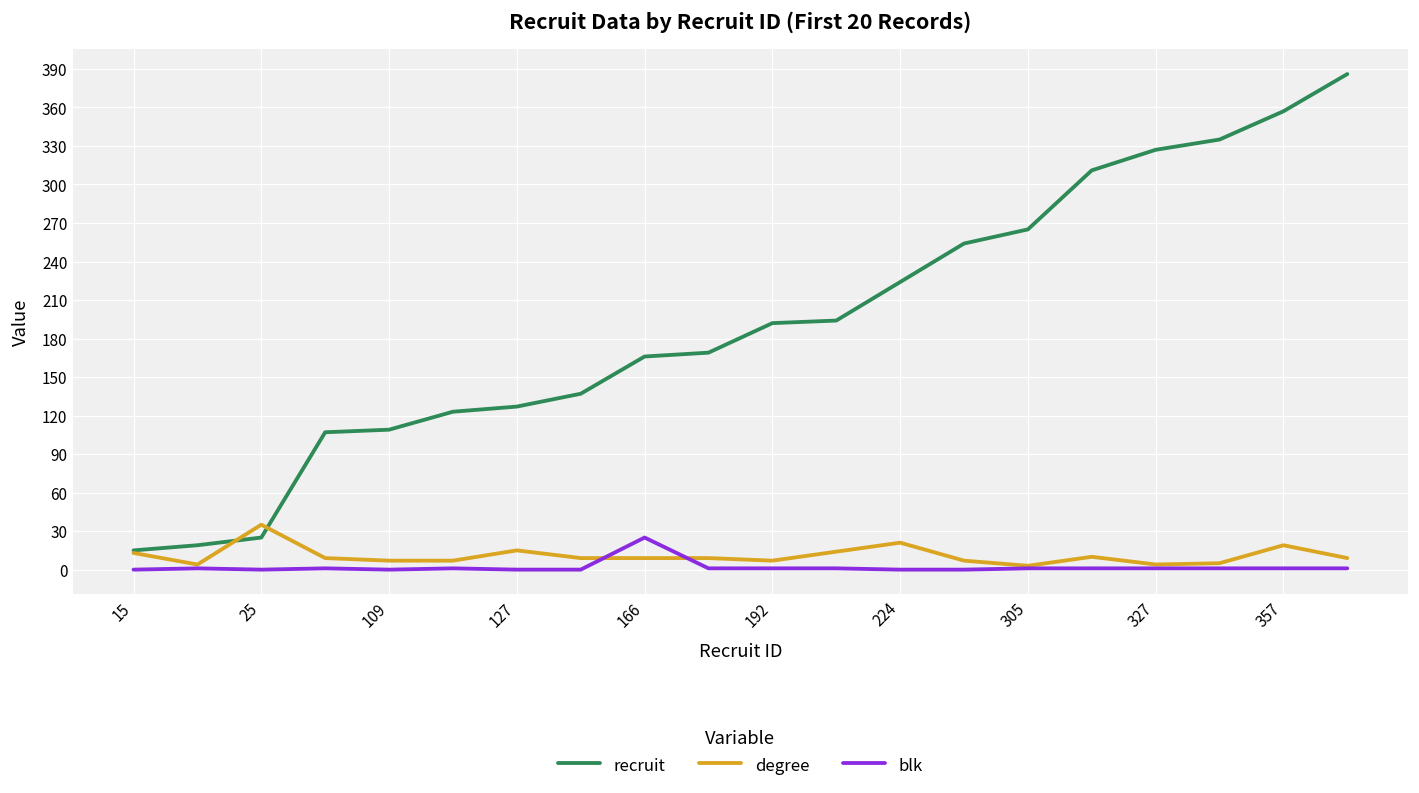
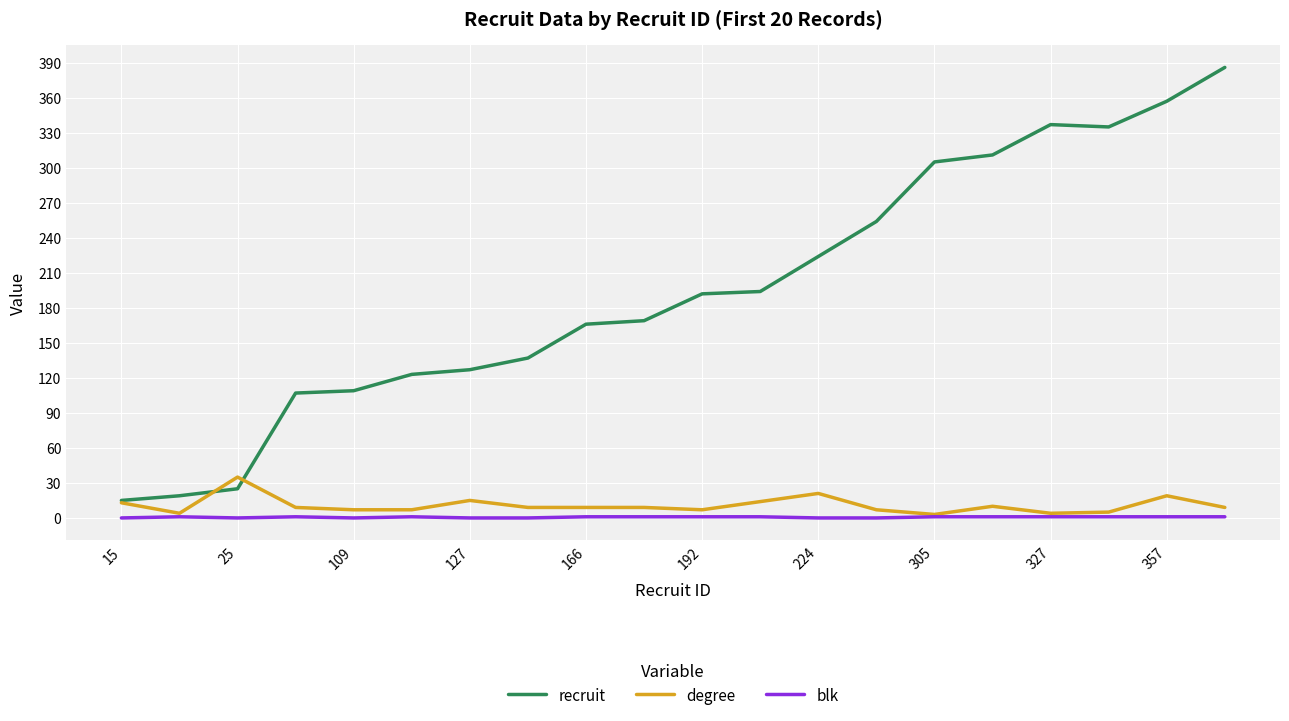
  {
    "recruit": {
      "25": 25,
      "109": 109,
      "127": 127,
      "166": 166,
      "192": 192,
      "224": 224,
-     "305": 265,
-     "327": 327,
+     "305": 305,
+     "327": 337,
      "357": 357
    },
    "degree": {
      "25": 35,
      "109": 7,
      "127": 15,
      "166": 9,
      "192": 7,
      "224": 21,
      "327": 4,
      "357": 19
    },
    "blk": {
      "15": 0,
      "25": 0,
      "109": 0,
      "127": 0,
-     "166": 25,
+     "166": 1,
      "192": 1,
      "224": 0,
      "327": 1,
      "357": 1
    }
  }
